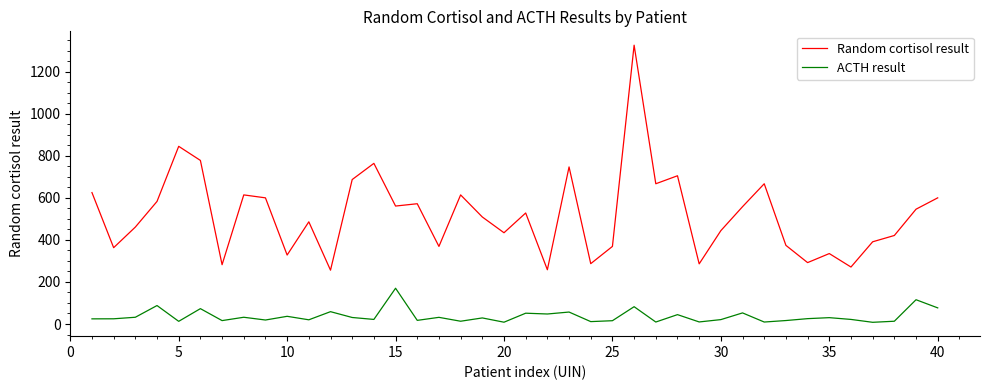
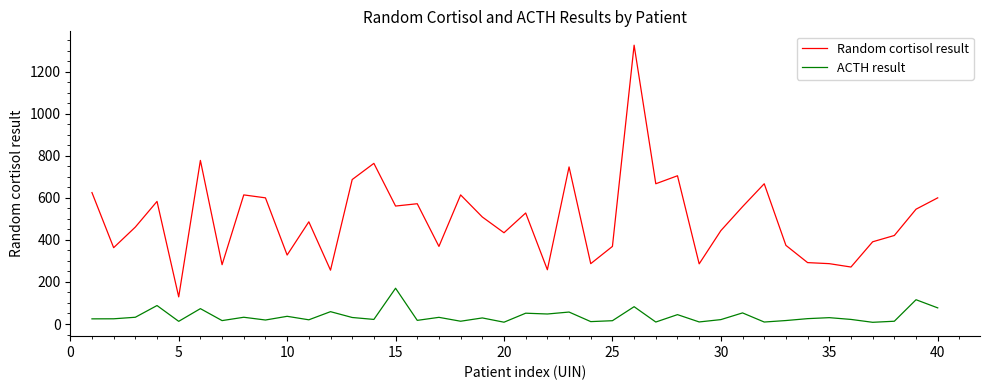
  {
    "Random cortisol result": {
-     "5": 850,
+     "5": 130,
      "10": 330,
      "15": 560,
      "20": 430,
      "25": 370,
      "30": 440,
-     "35": 340,
+     "35": 290,
      "40": 600
    },
    "ACTH result": {
      "5": 10,
      "10": 40,
      "15": 170,
      "20": 10,
      "25": 20,
      "30": 20,
      "35": 30,
      "40": 80
    }
  }
